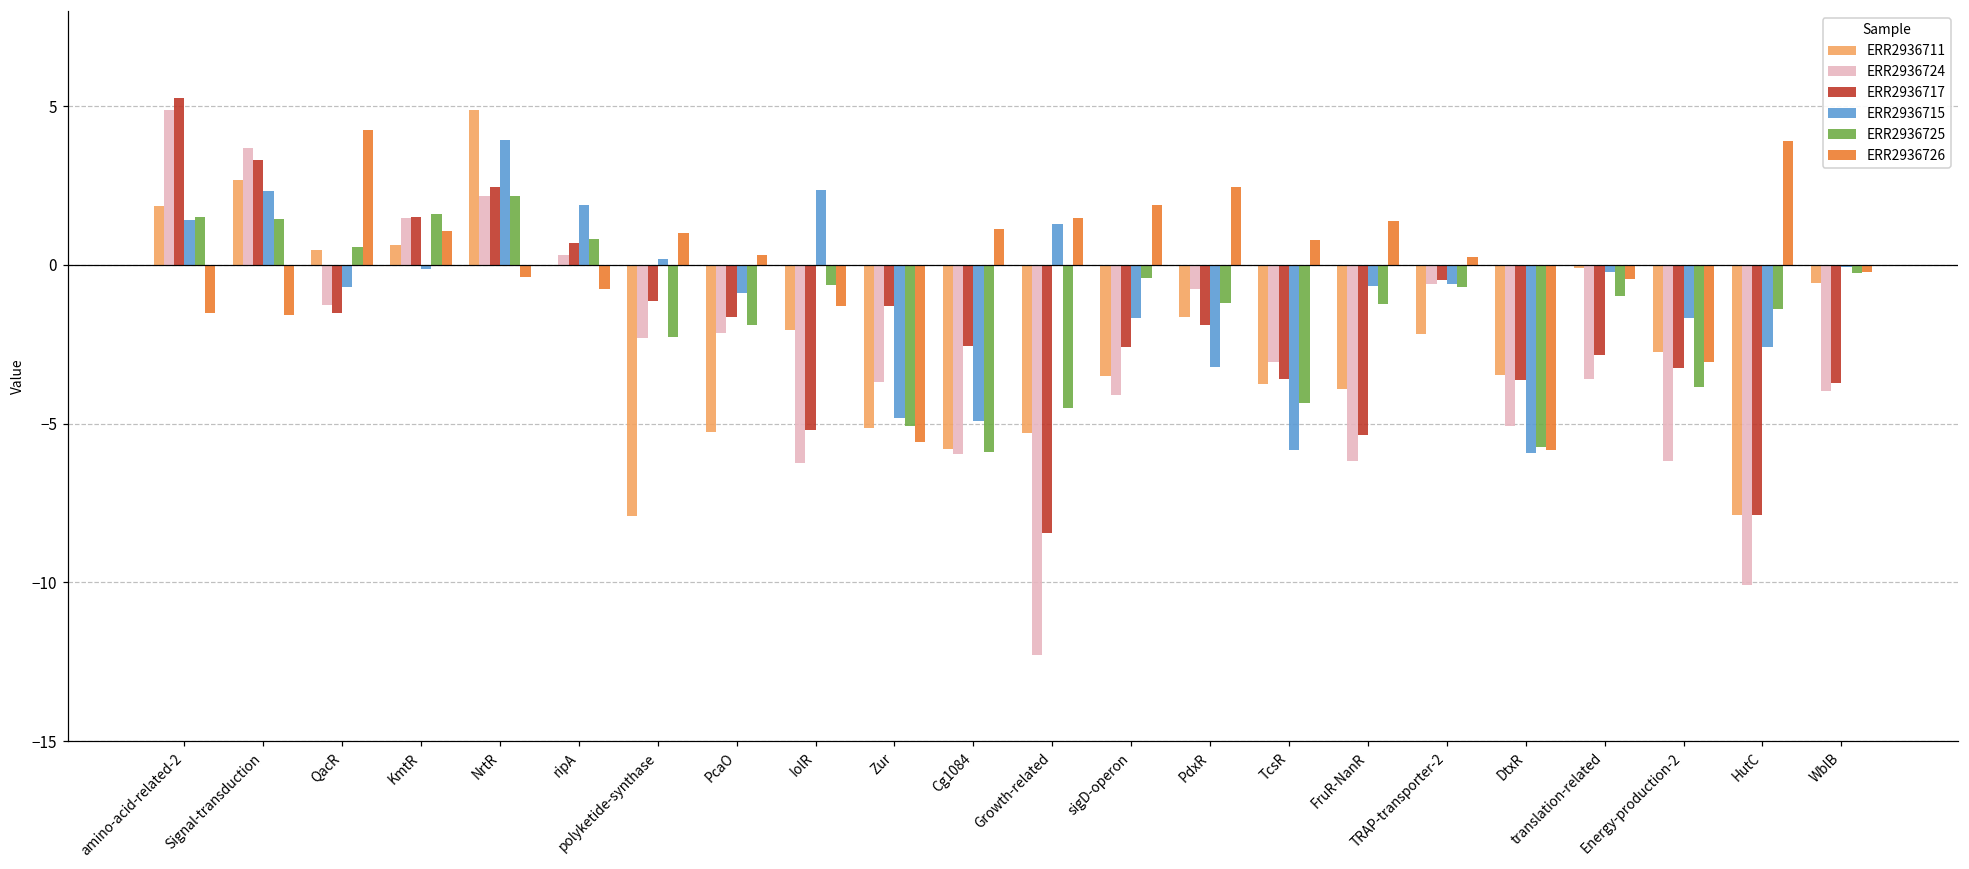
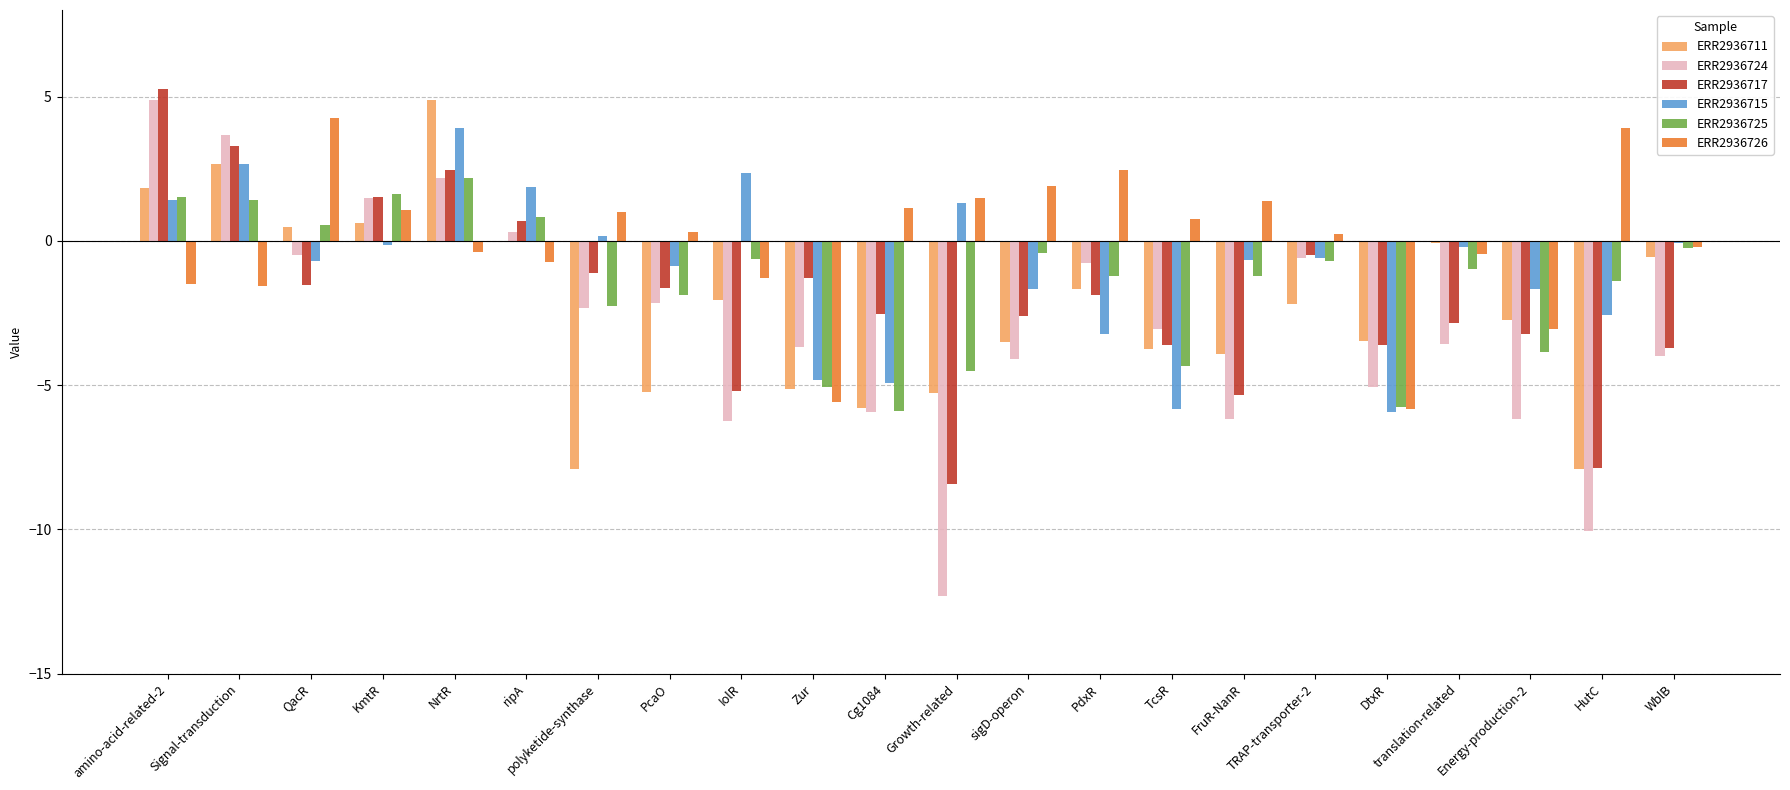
  {
    "ERR2936711": {
      "amino-acid-related-2": 1.8,
      "Signal-transduction": 2.7,
      "QacR": 0.5,
      "KmtR": 0.6,
      "NrtR": 4.9,
      "polyketide-synthase": -7.9,
      "PcaO": -5.3,
      "IolR": -2.0,
      "Zur": -5.1,
      "Cg1084": -5.8,
      "Growth-related": -5.3,
      "sigD-operon": -3.5,
      "PdxR": -1.7,
      "TcsR": -3.7,
      "FruR-NanR": -3.9,
      "TRAP-transporter-2": -2.2,
      "DtxR": -3.5,
      "Energy-production-2": -2.7,
      "HutC": -7.9,
      "WblB": -0.6
    },
    "ERR2936724": {
      "amino-acid-related-2": 4.9,
      "Signal-transduction": 3.7,
-     "QacR": -1.3,
+     "QacR": -0.5,
      "KmtR": 1.5,
      "NrtR": 2.2,
      "ripA": 0.3,
      "polyketide-synthase": -2.3,
      "PcaO": -2.2,
      "IolR": -6.2,
      "Zur": -3.7,
      "Cg1084": -5.9,
      "Growth-related": -12.3,
      "sigD-operon": -4.1,
      "PdxR": -0.8,
      "TcsR": -3.1,
      "FruR-NanR": -6.2,
      "TRAP-transporter-2": -0.6,
      "DtxR": -5.1,
      "translation-related": -3.6,
      "Energy-production-2": -6.2,
      "HutC": -10.1,
      "WblB": -4.0
    },
    "ERR2936717": {
      "amino-acid-related-2": 5.3,
      "Signal-transduction": 3.3,
      "QacR": -1.5,
      "KmtR": 1.5,
      "NrtR": 2.5,
      "ripA": 0.7,
      "polyketide-synthase": -1.1,
      "PcaO": -1.6,
      "IolR": -5.2,
      "Zur": -1.3,
      "Cg1084": -2.6,
      "Growth-related": -8.4,
      "sigD-operon": -2.6,
      "PdxR": -1.9,
      "TcsR": -3.6,
      "FruR-NanR": -5.3,
      "TRAP-transporter-2": -0.5,
      "DtxR": -3.6,
      "translation-related": -2.8,
      "Energy-production-2": -3.2,
      "HutC": -7.9,
      "WblB": -3.7
    },
    "ERR2936715": {
      "amino-acid-related-2": 1.4,
-     "Signal-transduction": 2.3,
+     "Signal-transduction": 2.7,
      "QacR": -0.7,
      "KmtR": -0.1,
      "NrtR": 3.9,
      "ripA": 1.9,
      "polyketide-synthase": 0.2,
      "PcaO": -0.9,
      "IolR": 2.4,
      "Zur": -4.8,
      "Cg1084": -4.9,
      "Growth-related": 1.3,
      "sigD-operon": -1.7,
      "PdxR": -3.2,
      "TcsR": -5.8,
      "FruR-NanR": -0.7,
      "TRAP-transporter-2": -0.6,
      "DtxR": -5.9,
      "translation-related": -0.2,
      "Energy-production-2": -1.7,
      "HutC": -2.6
    },
    "ERR2936725": {
      "amino-acid-related-2": 1.5,
      "Signal-transduction": 1.4,
      "QacR": 0.6,
      "KmtR": 1.6,
      "NrtR": 2.2,
      "ripA": 0.8,
      "polyketide-synthase": -2.3,
      "PcaO": -1.9,
      "IolR": -0.6,
      "Zur": -5.1,
      "Cg1084": -5.9,
      "Growth-related": -4.5,
      "sigD-operon": -0.4,
      "PdxR": -1.2,
      "TcsR": -4.3,
      "FruR-NanR": -1.2,
      "TRAP-transporter-2": -0.7,
      "DtxR": -5.7,
      "translation-related": -1.0,
      "Energy-production-2": -3.9,
      "HutC": -1.4,
      "WblB": -0.2
    },
    "ERR2936726": {
      "amino-acid-related-2": -1.5,
      "Signal-transduction": -1.6,
      "QacR": 4.2,
      "KmtR": 1.1,
      "NrtR": -0.4,
      "ripA": -0.7,
      "polyketide-synthase": 1.0,
      "PcaO": 0.3,
      "IolR": -1.3,
      "Zur": -5.6,
      "Cg1084": 1.1,
      "Growth-related": 1.5,
      "sigD-operon": 1.9,
      "PdxR": 2.5,
      "TcsR": 0.8,
      "FruR-NanR": 1.4,
      "TRAP-transporter-2": 0.2,
      "DtxR": -5.8,
      "translation-related": -0.5,
      "Energy-production-2": -3.0,
      "HutC": 3.9,
      "WblB": -0.2
    }
  }
